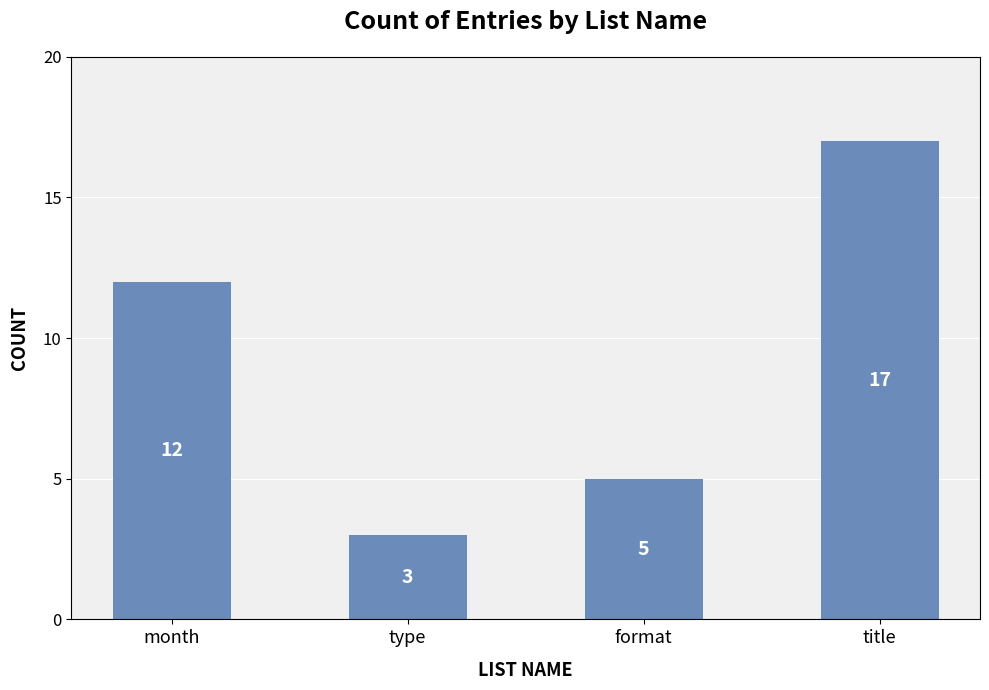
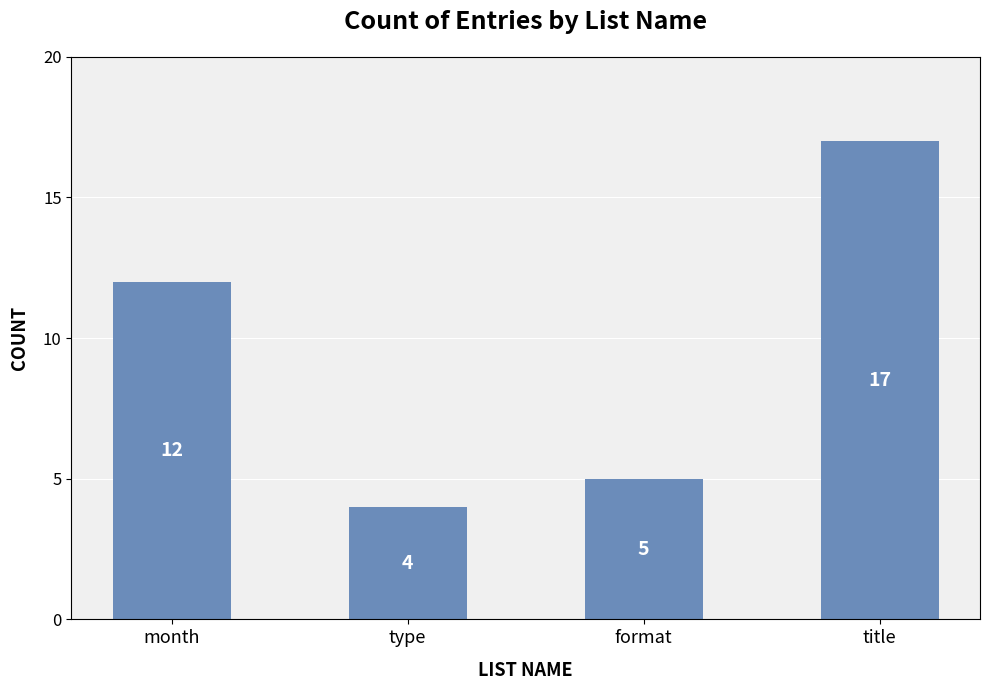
  {
    "month": 12,
-   "type": 3,
+   "type": 4,
    "format": 5,
    "title": 17
  }
